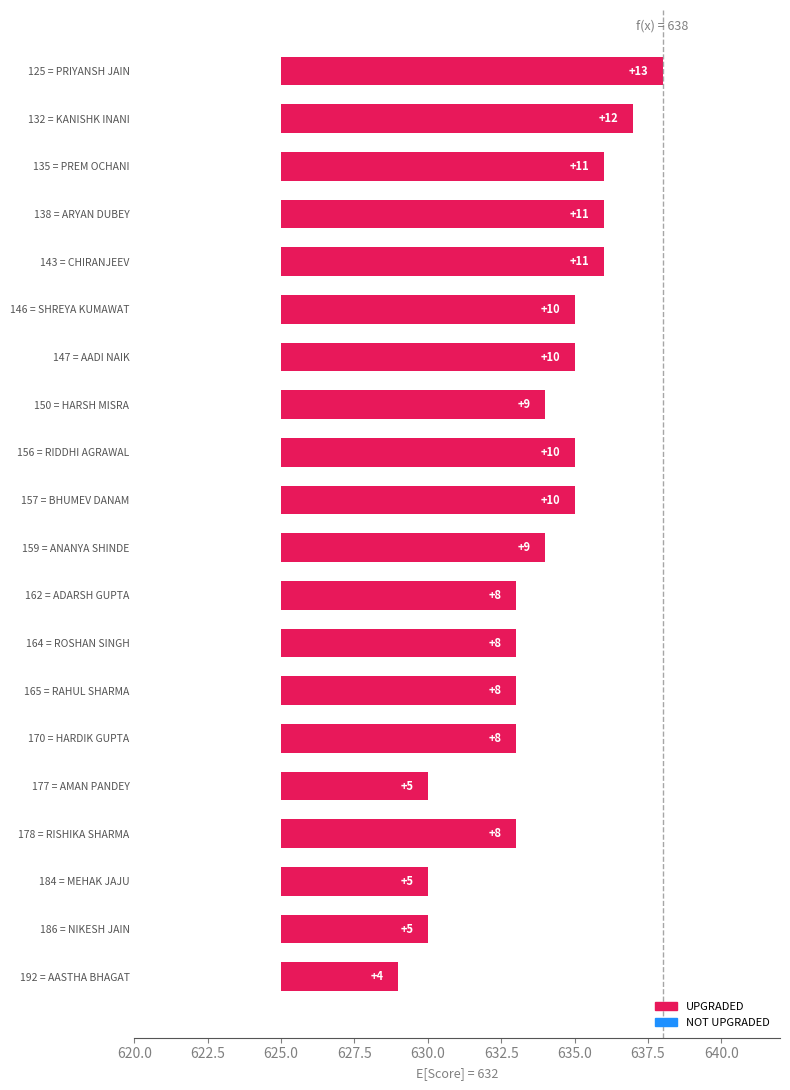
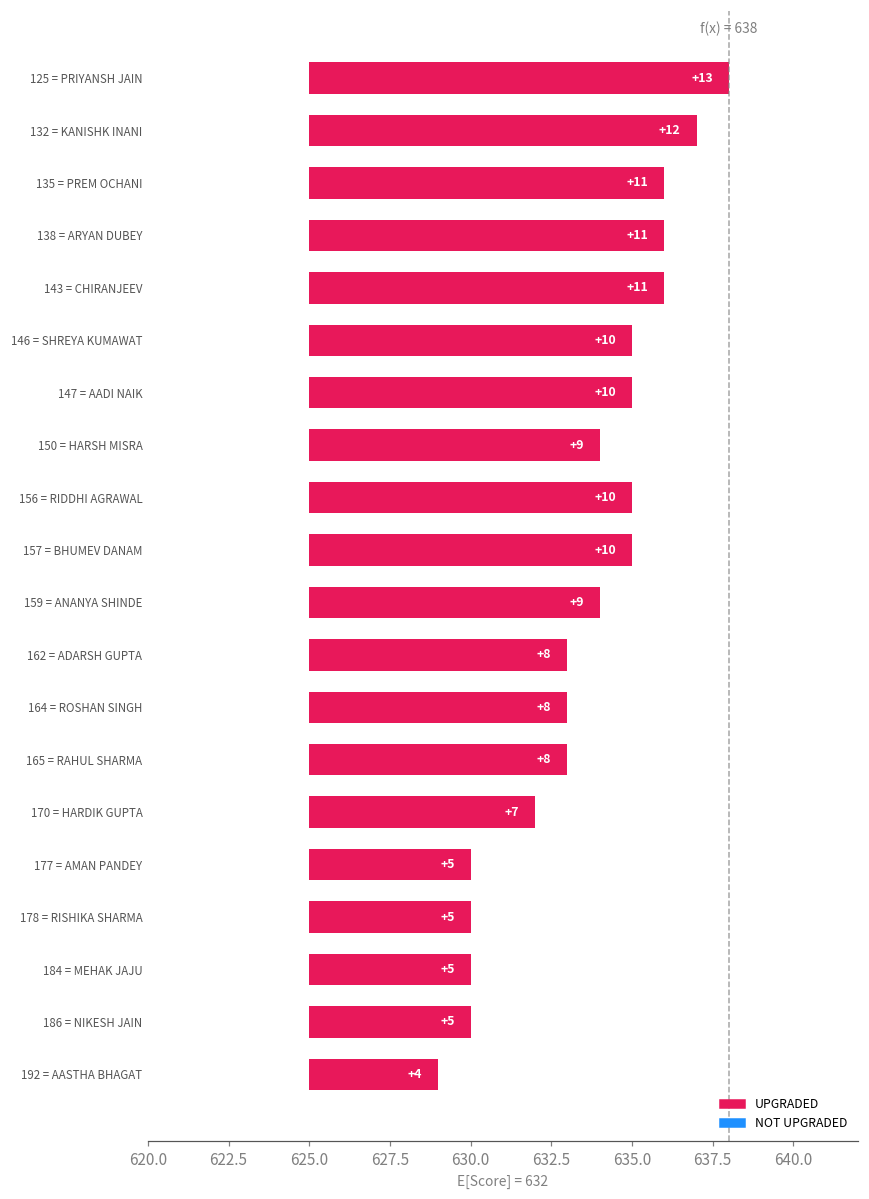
  {
    "125 = PRIYANSH JAIN": "+13",
    "132 = KANISHK INANI": "+12",
    "135 = PREM OCHANI": "+11",
    "138 = ARYAN DUBEY": "+11",
    "143 = CHIRANJEEV": "+11",
    "146 = SHREYA KUMAWAT": "+10",
    "147 = AADI NAIK": "+10",
    "150 = HARSH MISRA": "+9",
    "156 = RIDDHI AGRAWAL": "+10",
    "157 = BHUMEV DANAM": "+10",
    "159 = ANANYA SHINDE": "+9",
    "162 = ADARSH GUPTA": "+8",
    "164 = ROSHAN SINGH": "+8",
    "165 = RAHUL SHARMA": "+8",
-   "170 = HARDIK GUPTA": "+8",
+   "170 = HARDIK GUPTA": "+7",
    "177 = AMAN PANDEY": "+5",
-   "178 = RISHIKA SHARMA": "+8",
+   "178 = RISHIKA SHARMA": "+5",
    "184 = MEHAK JAJU": "+5",
    "186 = NIKESH JAIN": "+5",
    "192 = AASTHA BHAGAT": "+4"
  }
